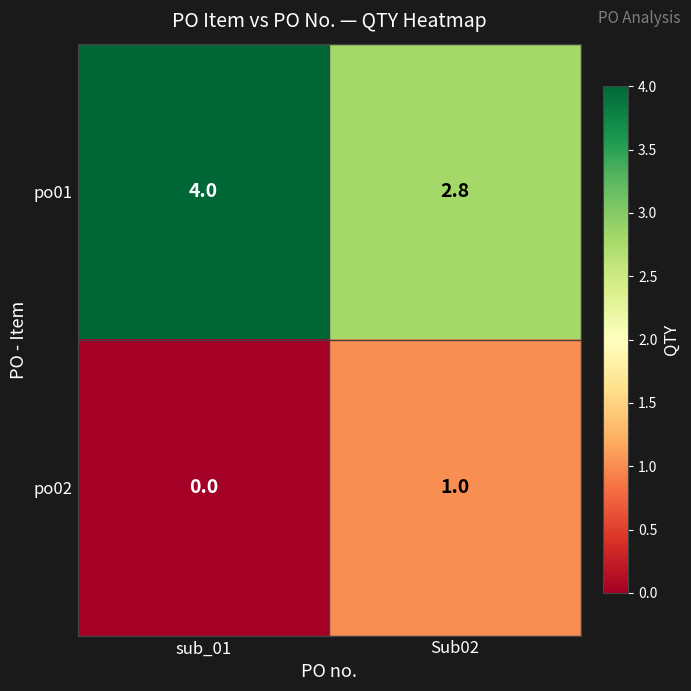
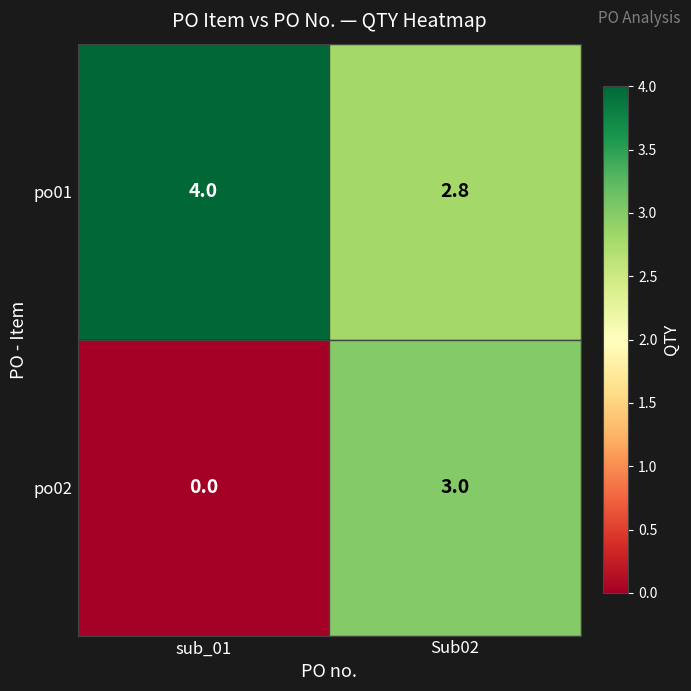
  {
    "po01": {
      "sub_01": 4.0,
      "Sub02": 2.8
    },
    "po02": {
      "sub_01": 0.0,
-     "Sub02": 1.0
+     "Sub02": 3.0
    }
  }
